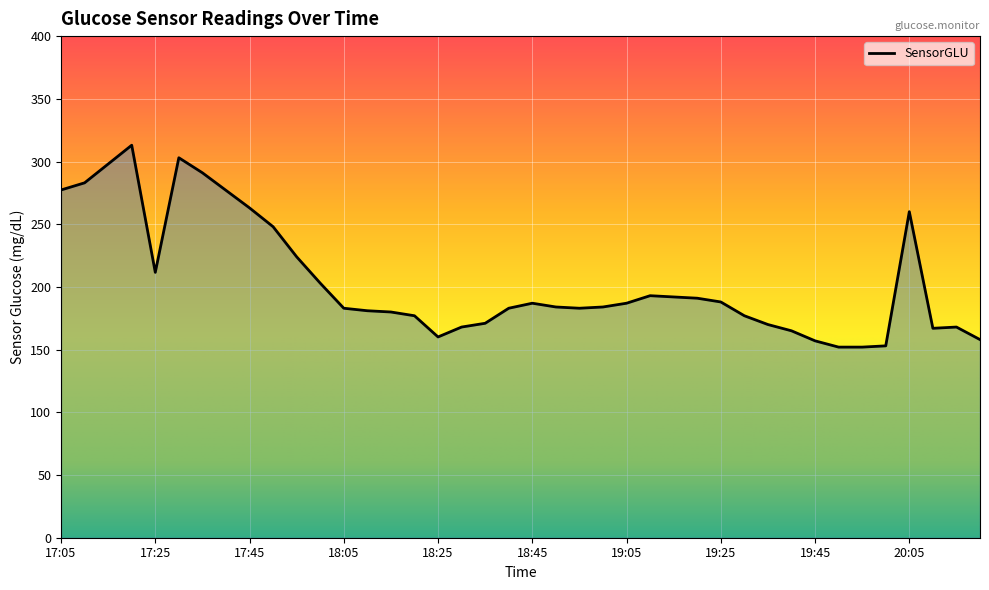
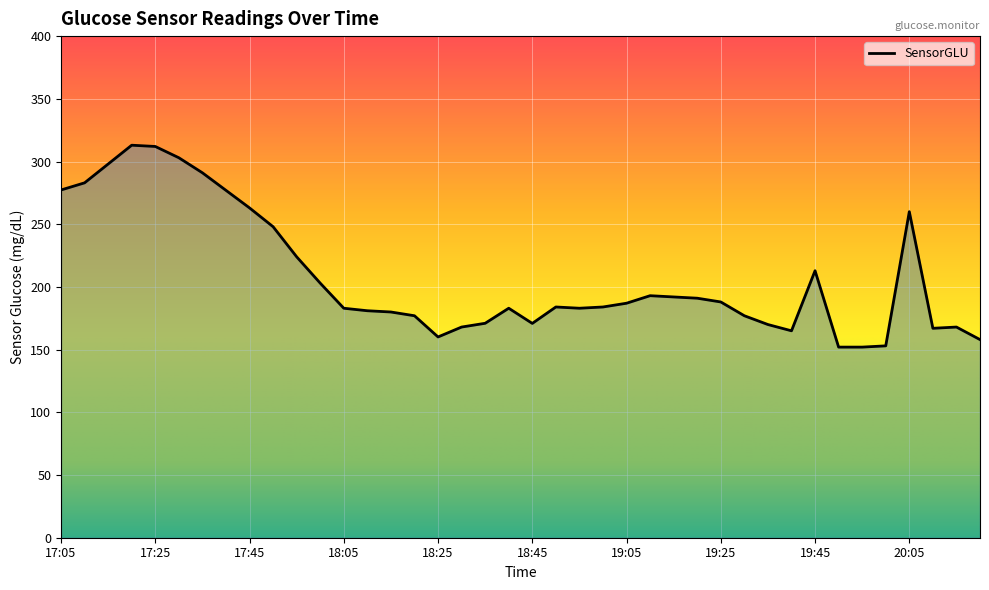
  {
    "17:05": 277,
-   "17:25": 212,
+   "17:25": 312,
    "17:45": 263,
    "18:05": 183,
    "18:25": 160,
-   "18:45": 187,
+   "18:45": 171,
    "19:05": 187,
    "19:25": 188,
-   "19:45": 157,
+   "19:45": 213,
    "20:05": 260
  }
